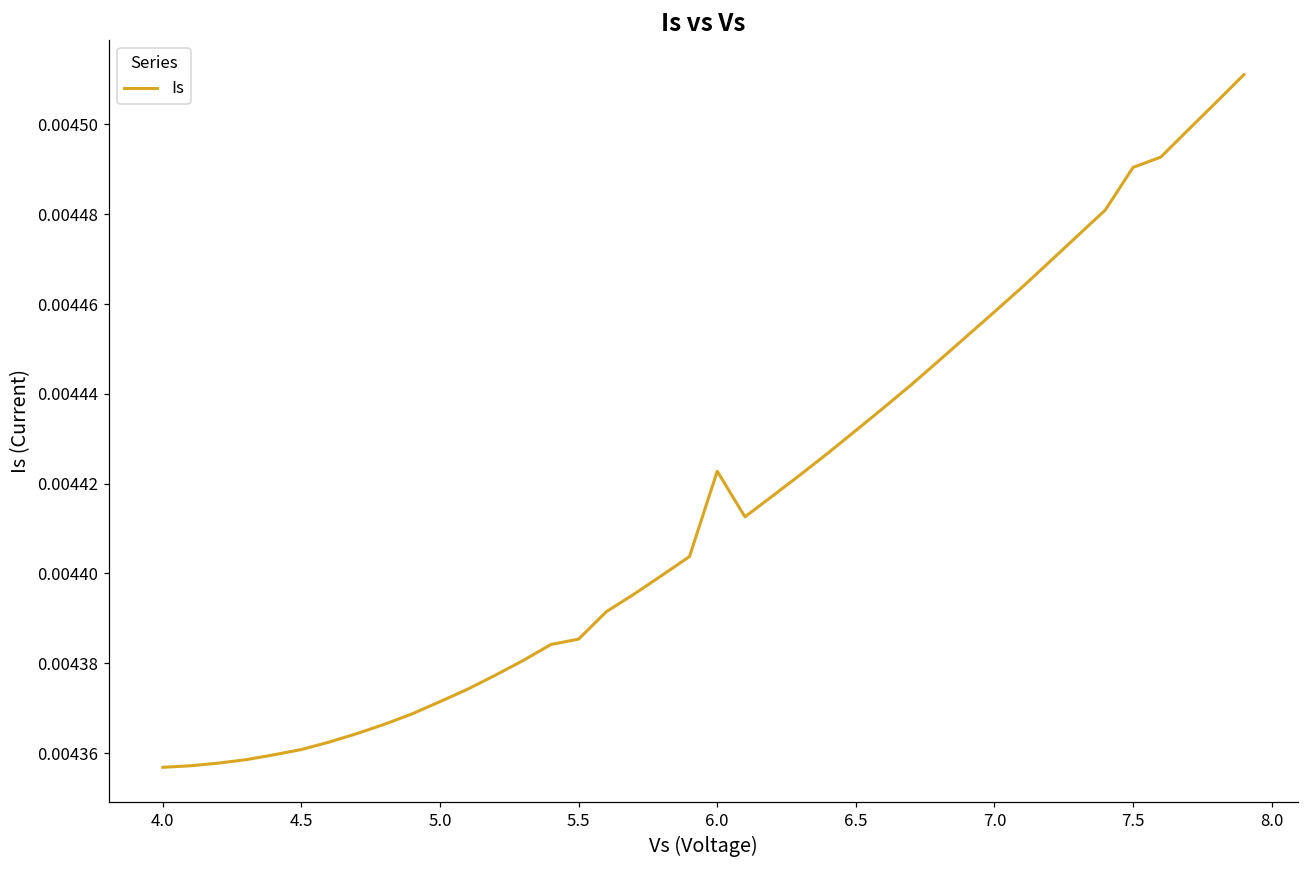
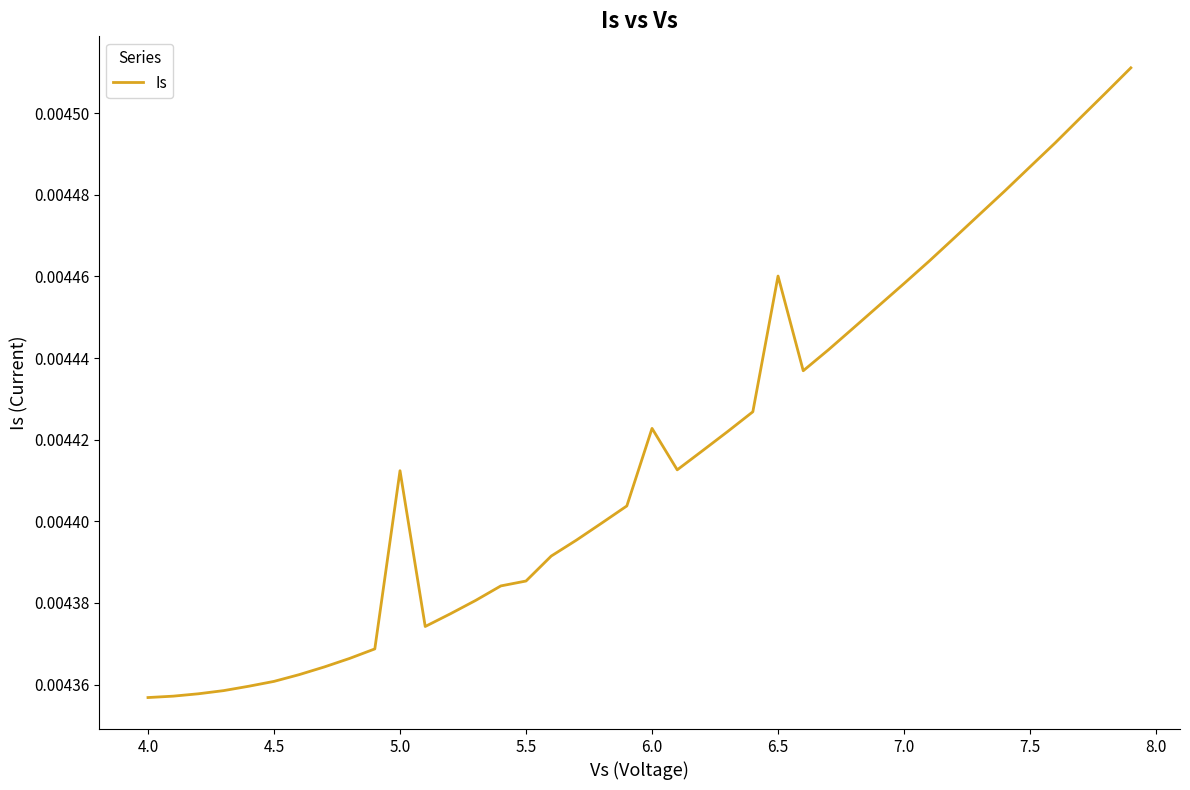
  {
    "4.0": 0.004357,
    "4.5": 0.004361,
-   "5.0": 0.004371,
+   "5.0": 0.004412,
    "5.5": 0.004385,
    "6.0": 0.004423,
-   "6.5": 0.004432,
+   "6.5": 0.004460,
    "7.0": 0.004458,
-   "7.5": 0.004490
+   "7.5": 0.004487
  }
